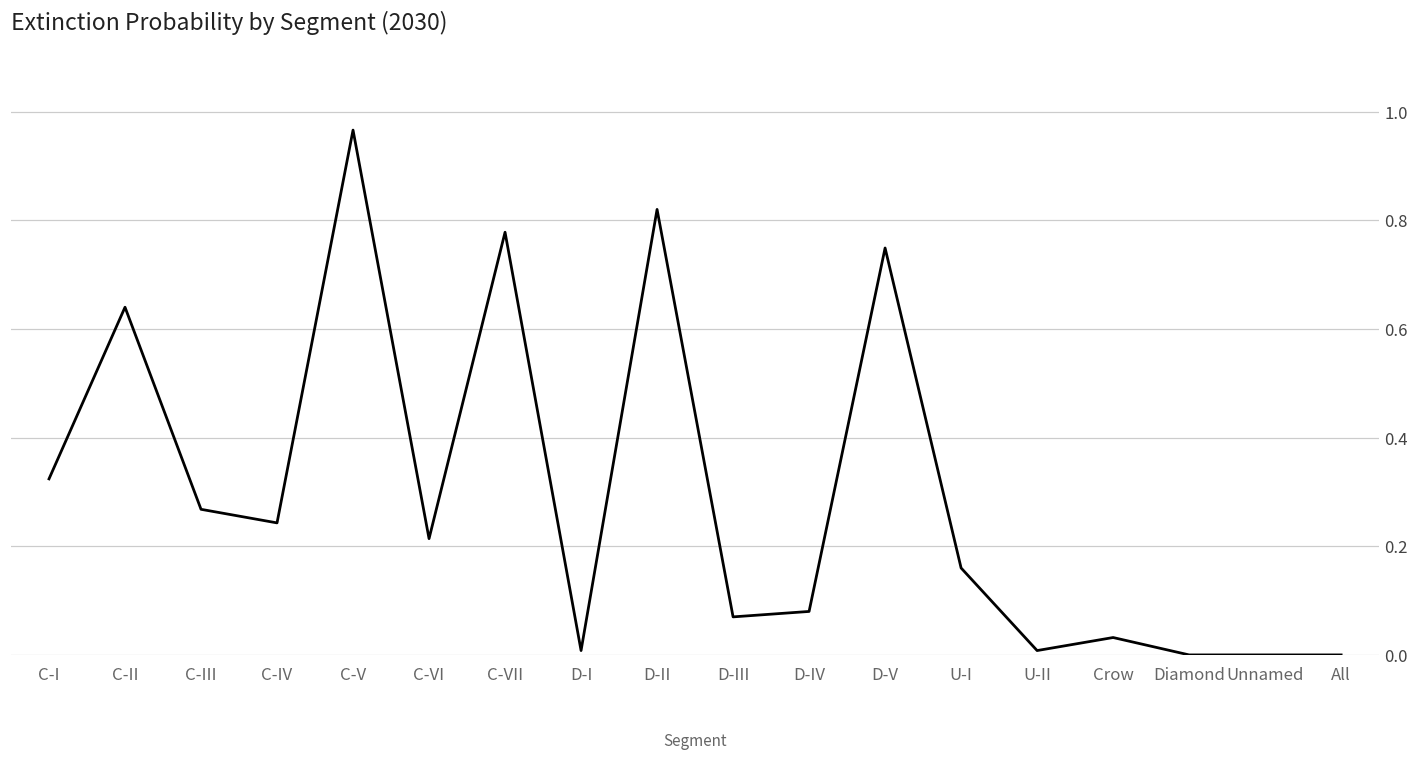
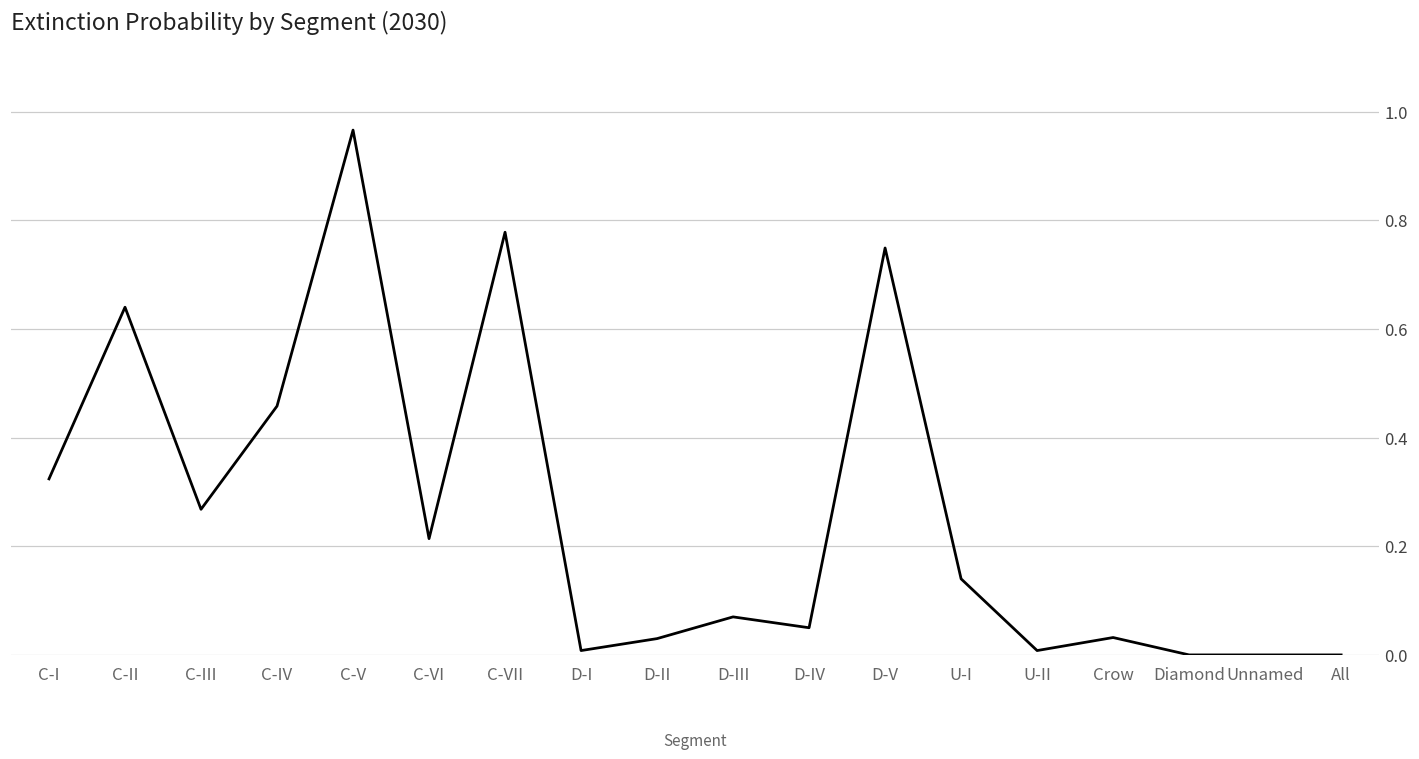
  {
    "C-I": 0.32,
    "C-II": 0.64,
    "C-III": 0.27,
-   "C-IV": 0.24,
+   "C-IV": 0.46,
    "C-V": 0.97,
    "C-VI": 0.21,
    "C-VII": 0.78,
    "D-I": 0.01,
-   "D-II": 0.82,
+   "D-II": 0.03,
    "D-III": 0.07,
-   "D-IV": 0.08,
+   "D-IV": 0.05,
    "D-V": 0.75,
-   "U-I": 0.16,
+   "U-I": 0.14,
    "U-II": 0.01,
    "Crow": 0.03,
    "Diamond": 0.00,
    "Unnamed": 0.00,
    "All": 0.00
  }
